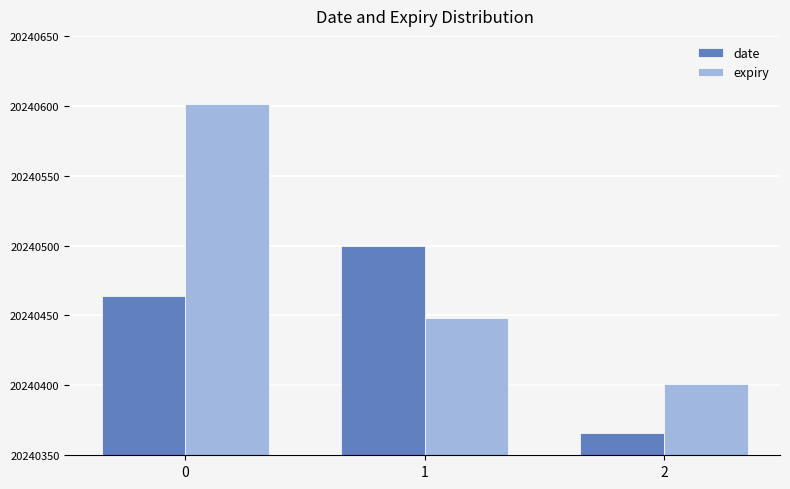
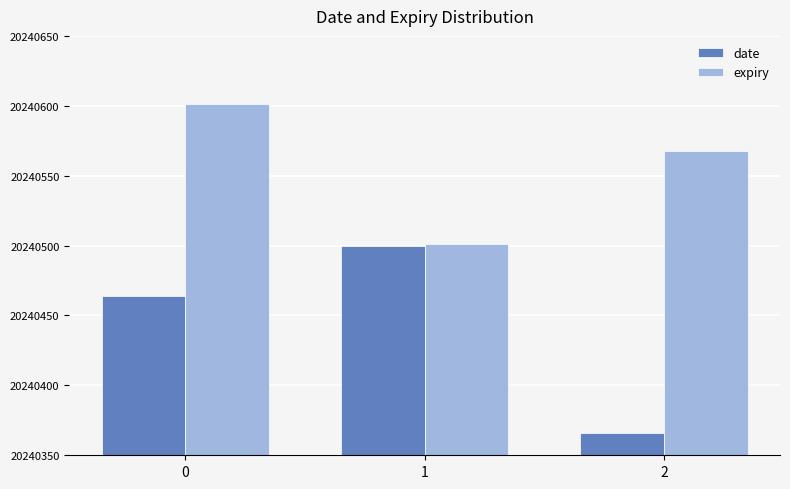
  {
    "date": {
      "0": 20240464,
      "1": 20240500,
      "2": 20240366
    },
    "expiry": {
      "0": 20240601,
-     "1": 20240448,
-     "2": 20240401
+     "1": 20240501,
+     "2": 20240568
    }
  }
